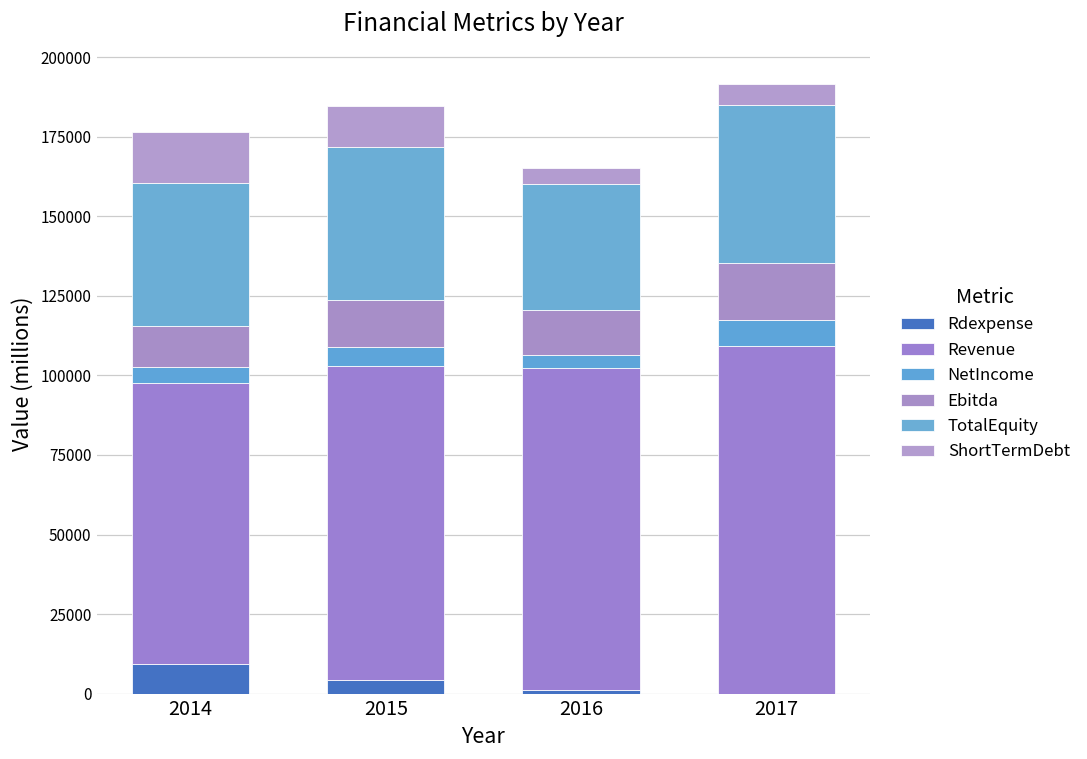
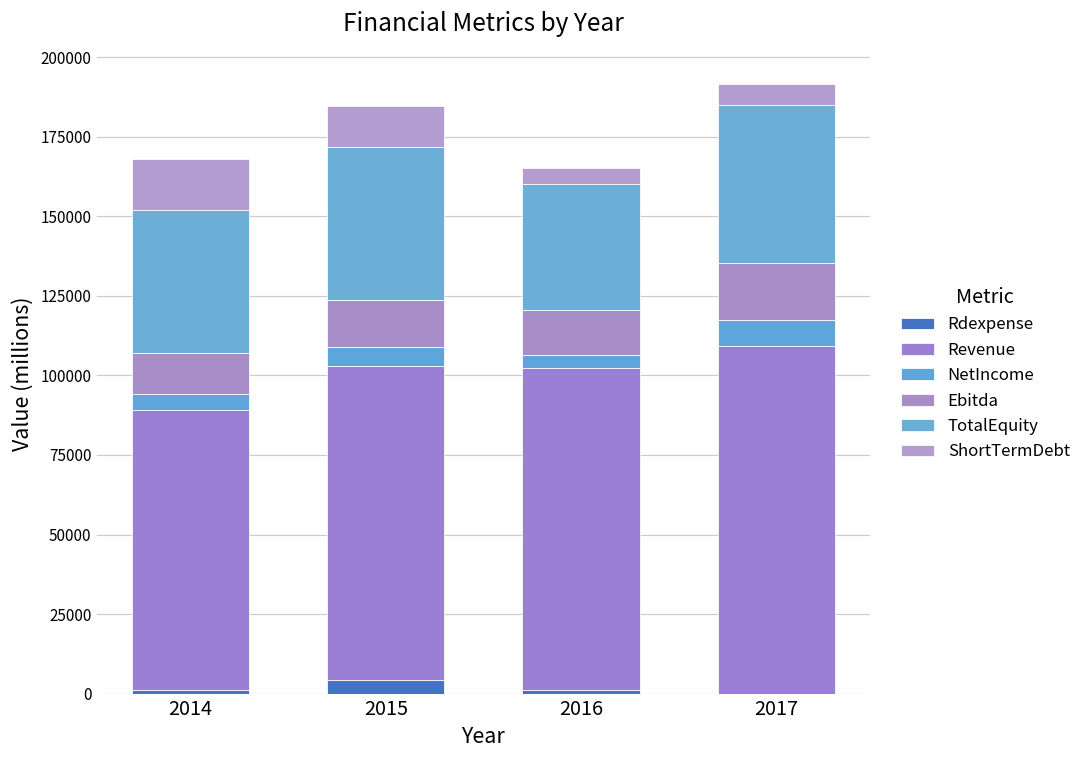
  {
    "Rdexpense": {
-     "2014": 9000,
+     "2014": 1000,
      "2015": 4000,
      "2016": 1000,
      "2017": 0
    }
  }
